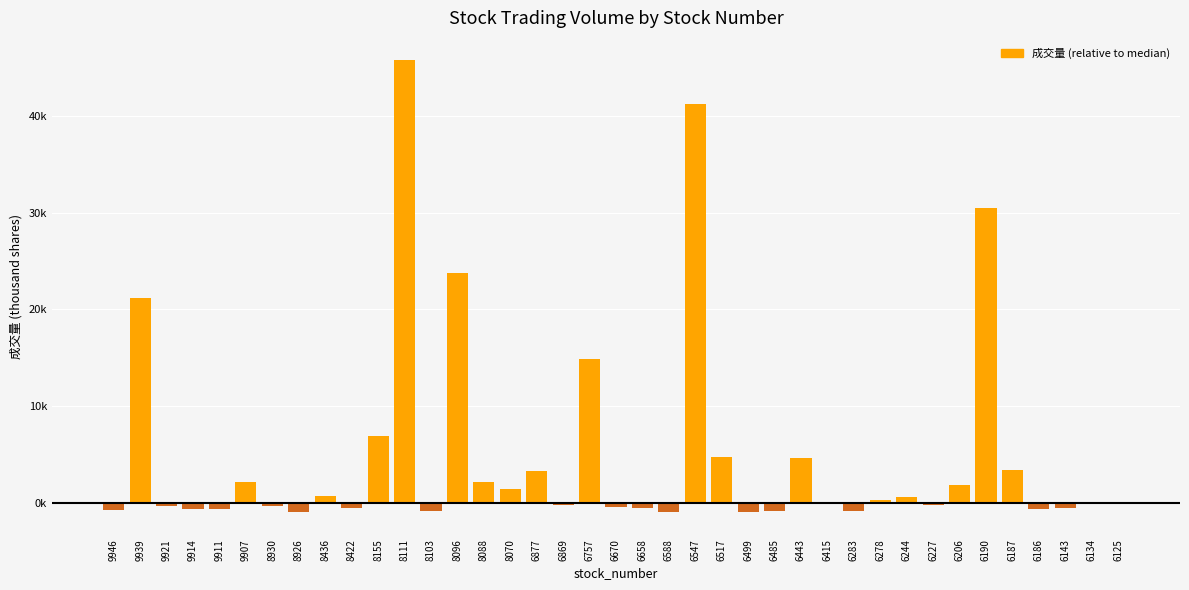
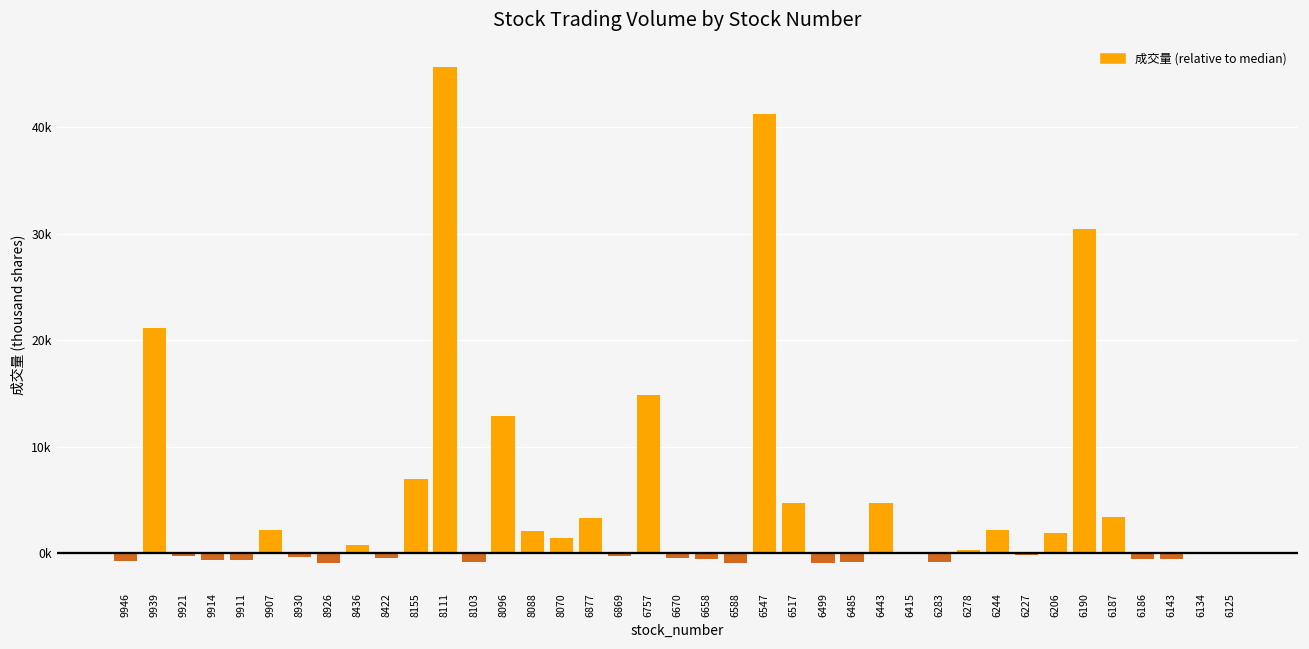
  {
    "9946": -1000,
    "9939": 21000,
    "9921": 0,
    "9914": -1000,
    "9911": -1000,
    "9907": 2000,
    "8930": 0,
    "8926": -1000,
    "8436": 1000,
    "8422": -1000,
    "8155": 7000,
    "8111": 46000,
    "8103": -1000,
-   "8096": 24000,
+   "8096": 13000,
    "8088": 2000,
    "8070": 1000,
    "6877": 3000,
    "6869": 0,
    "6757": 15000,
    "6670": 0,
    "6658": -1000,
    "6588": -1000,
    "6547": 41000,
    "6517": 5000,
    "6499": -1000,
    "6485": -1000,
    "6443": 5000,
    "6283": -1000,
    "6278": 0,
-   "6244": 1000,
+   "6244": 2000,
    "6206": 2000,
    "6190": 30000,
    "6187": 3000,
    "6186": -1000,
    "6143": -1000,
    "6134": 0
  }
